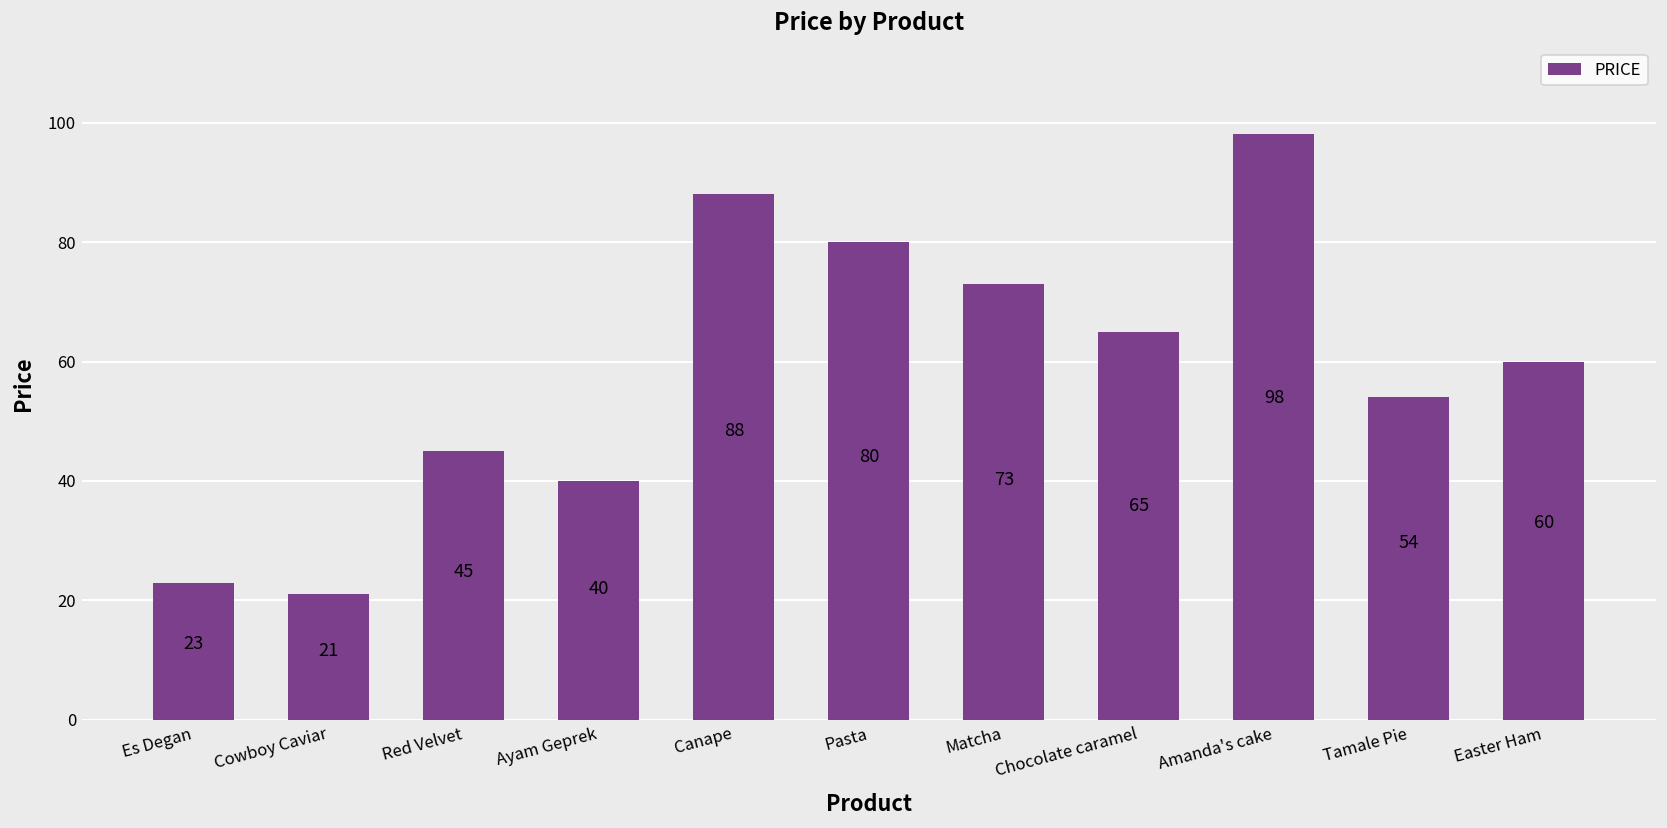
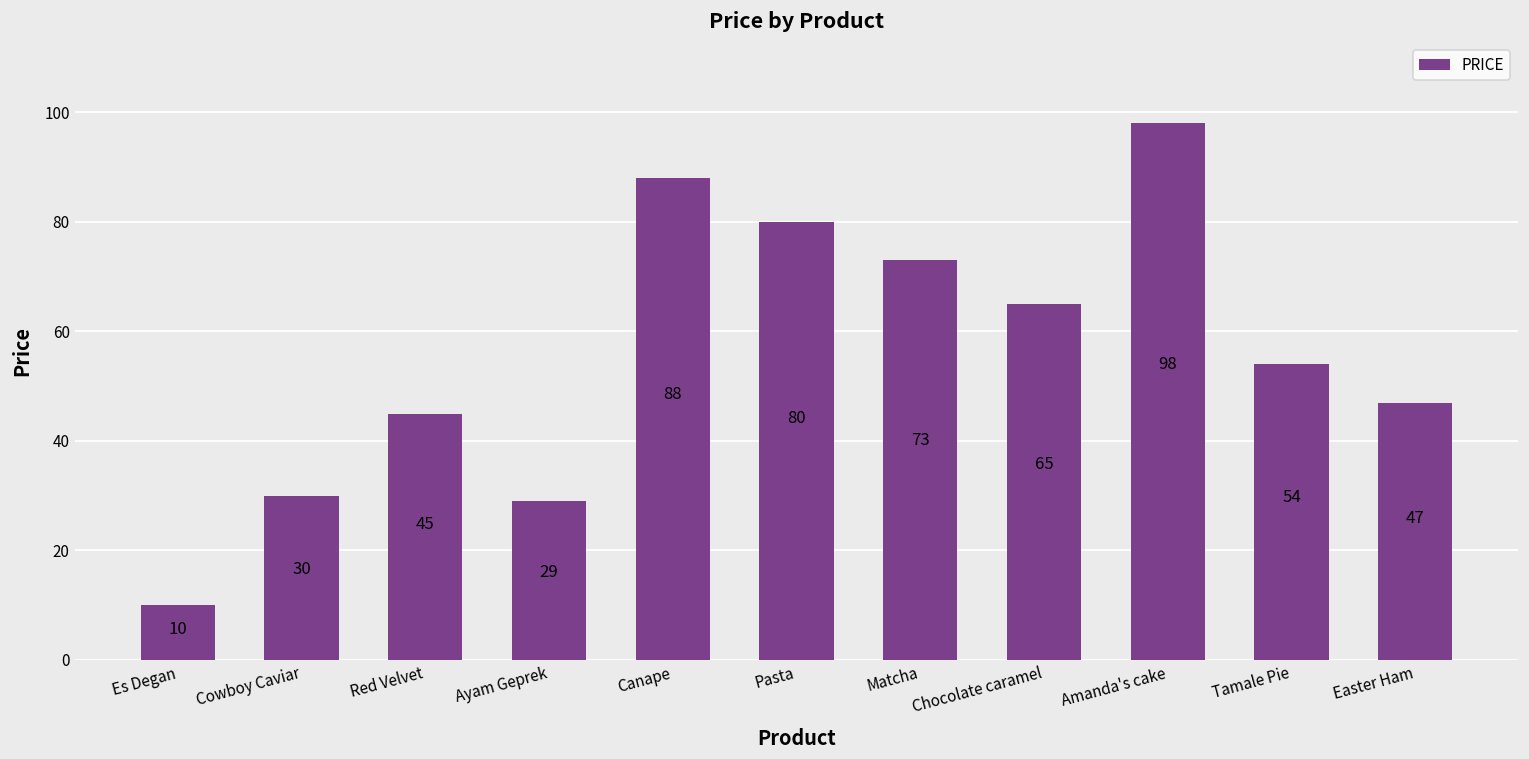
  {
-   "Es Degan": 23,
-   "Cowboy Caviar": 21,
+   "Es Degan": 10,
+   "Cowboy Caviar": 30,
    "Red Velvet": 45,
-   "Ayam Geprek": 40,
+   "Ayam Geprek": 29,
    "Canape": 88,
    "Pasta": 80,
    "Matcha": 73,
    "Chocolate caramel": 65,
    "Amanda's cake": 98,
    "Tamale Pie": 54,
-   "Easter Ham": 60
+   "Easter Ham": 47
  }
